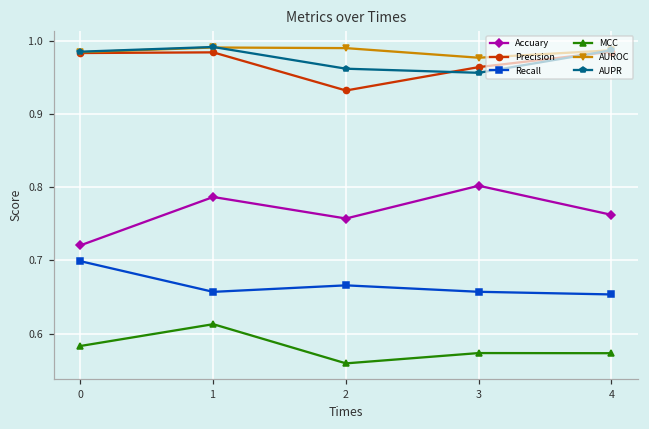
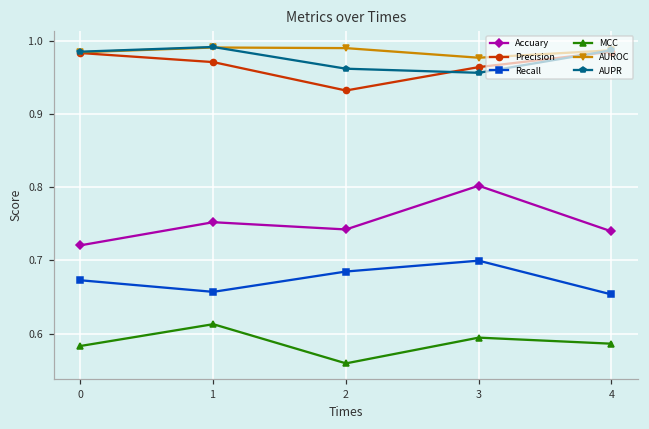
  {
    "Accuary": {
      "0": 0.72,
-     "1": 0.79,
-     "2": 0.76,
+     "1": 0.75,
+     "2": 0.74,
      "3": 0.80,
-     "4": 0.76
+     "4": 0.74
    },
    "Precision": {
-     "1": 0.98,
+     "1": 0.97,
      "2": 0.93,
      "3": 0.96
    },
    "Recall": {
-     "0": 0.70,
+     "0": 0.67,
      "1": 0.66,
-     "2": 0.67,
-     "3": 0.66,
+     "2": 0.68,
+     "3": 0.70,
      "4": 0.65
    },
    "MCC": {
      "0": 0.58,
      "1": 0.61,
      "2": 0.56,
-     "3": 0.57,
-     "4": 0.57
+     "3": 0.59,
+     "4": 0.59
    },
    "AUROC": {
      "2": 0.99,
      "3": 0.98
    },
    "AUPR": {
      "2": 0.96,
      "3": 0.96
    }
  }
